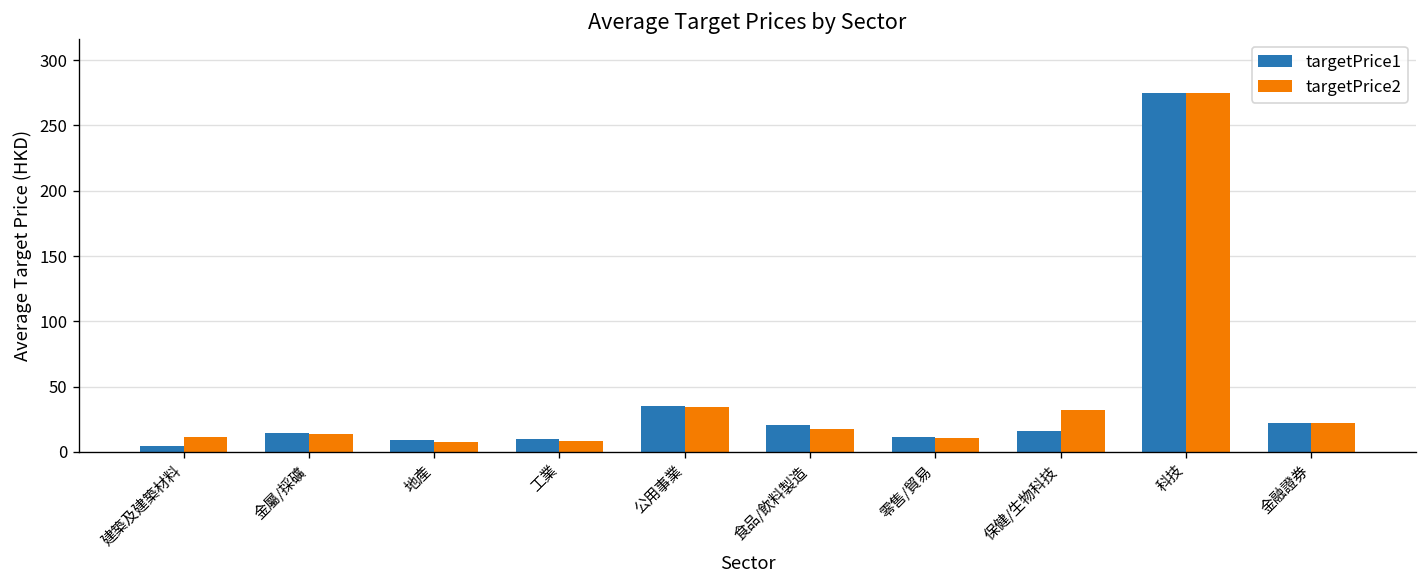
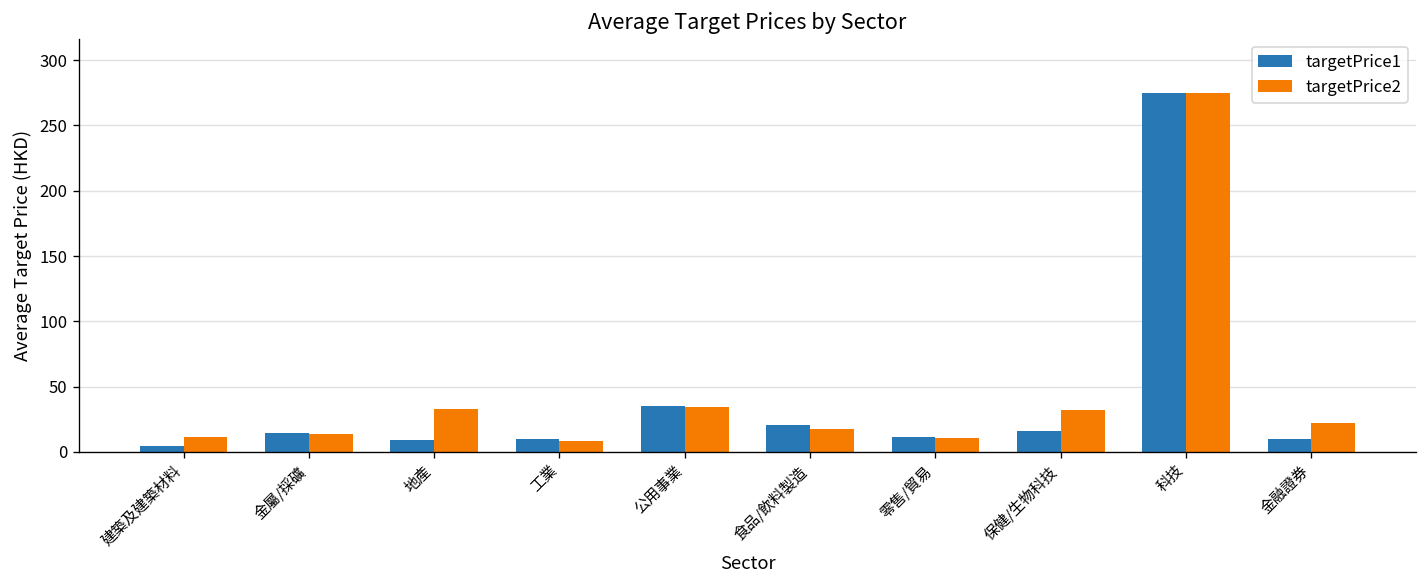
  {
    "targetPrice1": {
      "建築及建築材料": 5,
      "金屬/採礦": 15,
      "地產": 9,
      "工業": 10,
      "公用事業": 35,
      "食品/飲料製造": 20,
      "零售/貿易": 12,
      "保健/生物科技": 16,
      "科技": 275,
-     "金融證券": 22
+     "金融證券": 10
    },
    "targetPrice2": {
      "建築及建築材料": 11,
      "金屬/採礦": 14,
-     "地產": 8,
+     "地產": 33,
      "工業": 9,
      "公用事業": 35,
      "食品/飲料製造": 18,
      "零售/貿易": 11,
      "保健/生物科技": 32,
      "科技": 275,
      "金融證券": 22
    }
  }
